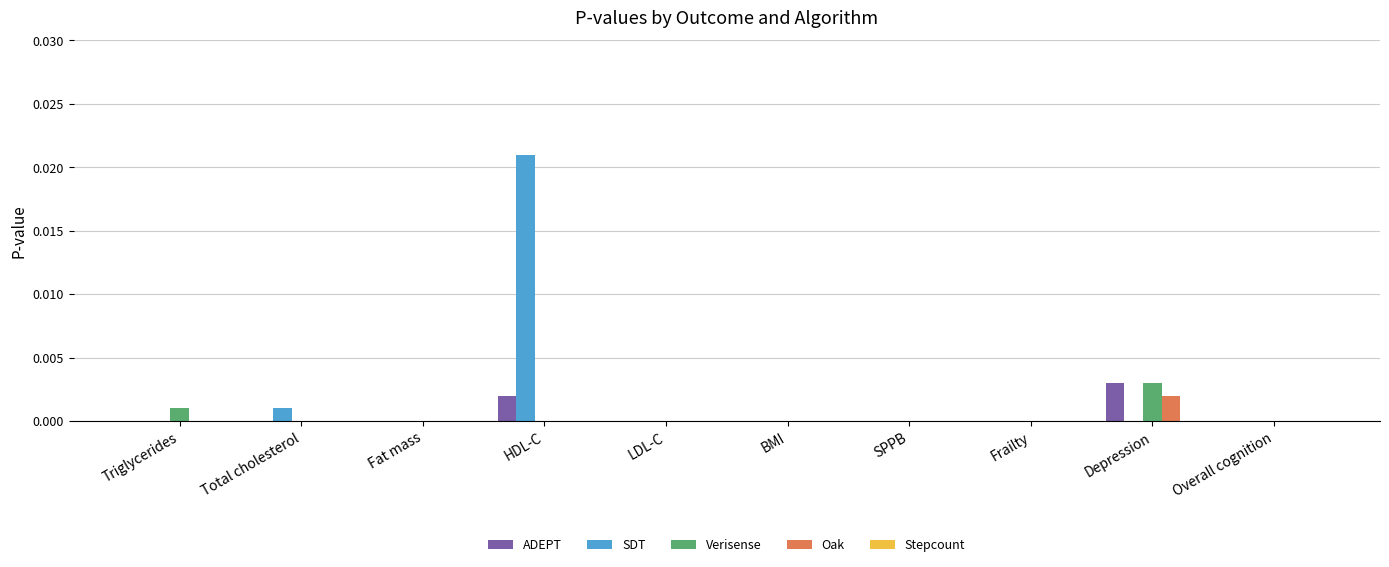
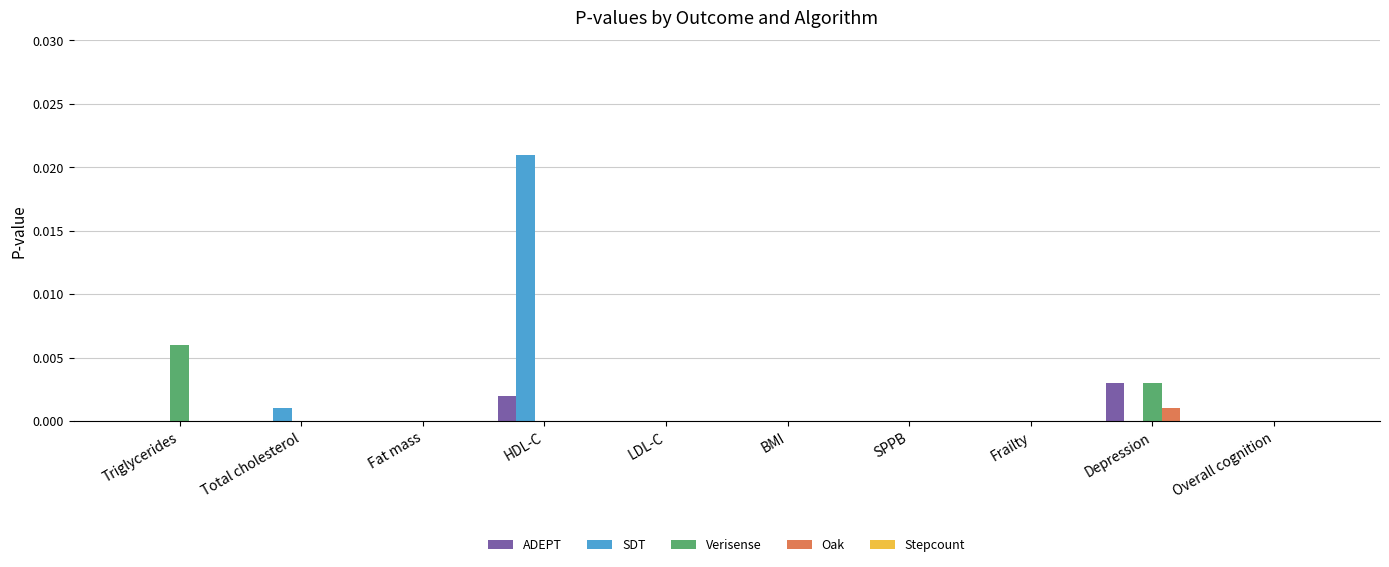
  {
    "ADEPT": {
      "Triglycerides": 0.000,
      "Total cholesterol": 0.000,
      "Fat mass": 0.000,
      "HDL-C": 0.002,
      "LDL-C": 0.000,
      "BMI": 0.000,
      "SPPB": 0.000,
      "Frailty": 0.000,
      "Depression": 0.003,
      "Overall cognition": 0.000
    },
    "SDT": {
      "Triglycerides": 0.000,
      "Total cholesterol": 0.001,
      "Fat mass": 0.000,
      "HDL-C": 0.021,
      "LDL-C": 0.000,
      "BMI": 0.000,
      "SPPB": 0.000,
      "Frailty": 0.000,
      "Depression": 0.000,
      "Overall cognition": 0.000
    },
    "Verisense": {
-     "Triglycerides": 0.001,
+     "Triglycerides": 0.006,
      "Total cholesterol": 0.000,
      "Fat mass": 0.000,
      "HDL-C": 0.000,
      "LDL-C": 0.000,
      "BMI": 0.000,
      "SPPB": 0.000,
      "Frailty": 0.000,
      "Depression": 0.003,
      "Overall cognition": 0.000
    },
    "Oak": {
      "Triglycerides": 0.000,
      "Total cholesterol": 0.000,
      "Fat mass": 0.000,
      "HDL-C": 0.000,
      "LDL-C": 0.000,
      "BMI": 0.000,
      "SPPB": 0.000,
      "Frailty": 0.000,
-     "Depression": 0.002,
+     "Depression": 0.001,
      "Overall cognition": 0.000
    },
    "Stepcount": {
      "Triglycerides": 0.000,
      "Total cholesterol": 0.000,
      "Fat mass": 0.000,
      "HDL-C": 0.000,
      "LDL-C": 0.000,
      "BMI": 0.000,
      "SPPB": 0.000,
      "Frailty": 0.000,
      "Depression": 0.000,
      "Overall cognition": 0.000
    }
  }
